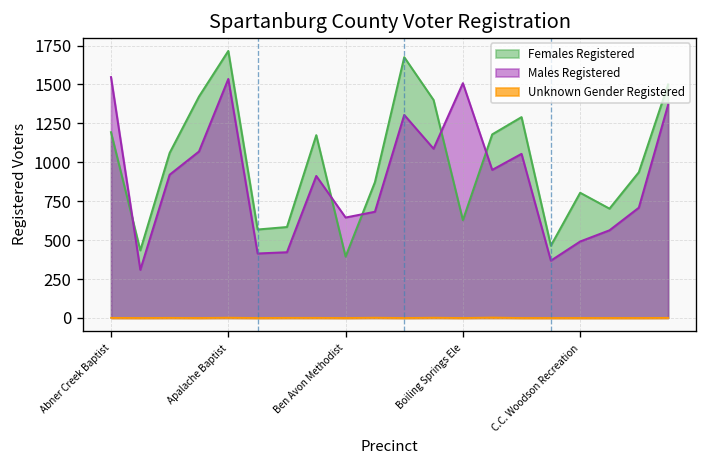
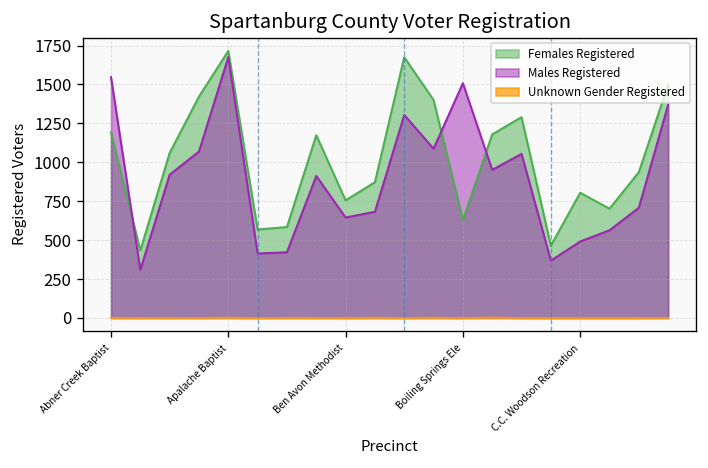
  {
    "Females Registered": {
      "Abner Creek Baptist": 1190,
      "Apalache Baptist": 1720,
-     "Ben Avon Methodist": 390,
+     "Ben Avon Methodist": 760,
      "Boiling Springs Ele": 630,
      "C.C. Woodson Recreation": 800
    },
    "Males Registered": {
      "Abner Creek Baptist": 1550,
-     "Apalache Baptist": 1540,
+     "Apalache Baptist": 1680,
      "Ben Avon Methodist": 650,
      "Boiling Springs Ele": 1510,
      "C.C. Woodson Recreation": 490
    },
    "Unknown Gender Registered": {
      "Abner Creek Baptist": 0,
      "Apalache Baptist": 0,
      "Ben Avon Methodist": 0,
      "Boiling Springs Ele": 0,
      "C.C. Woodson Recreation": 0
    }
  }
